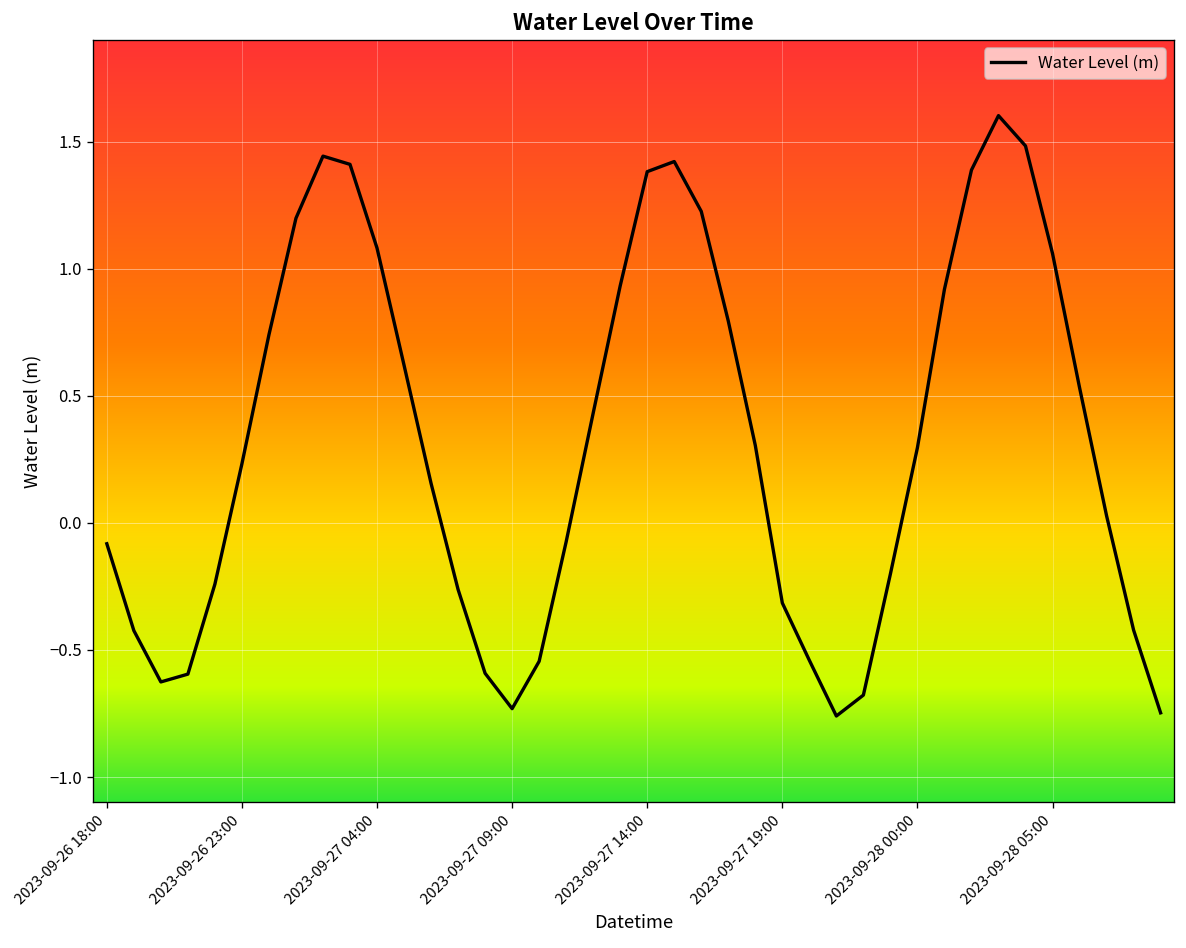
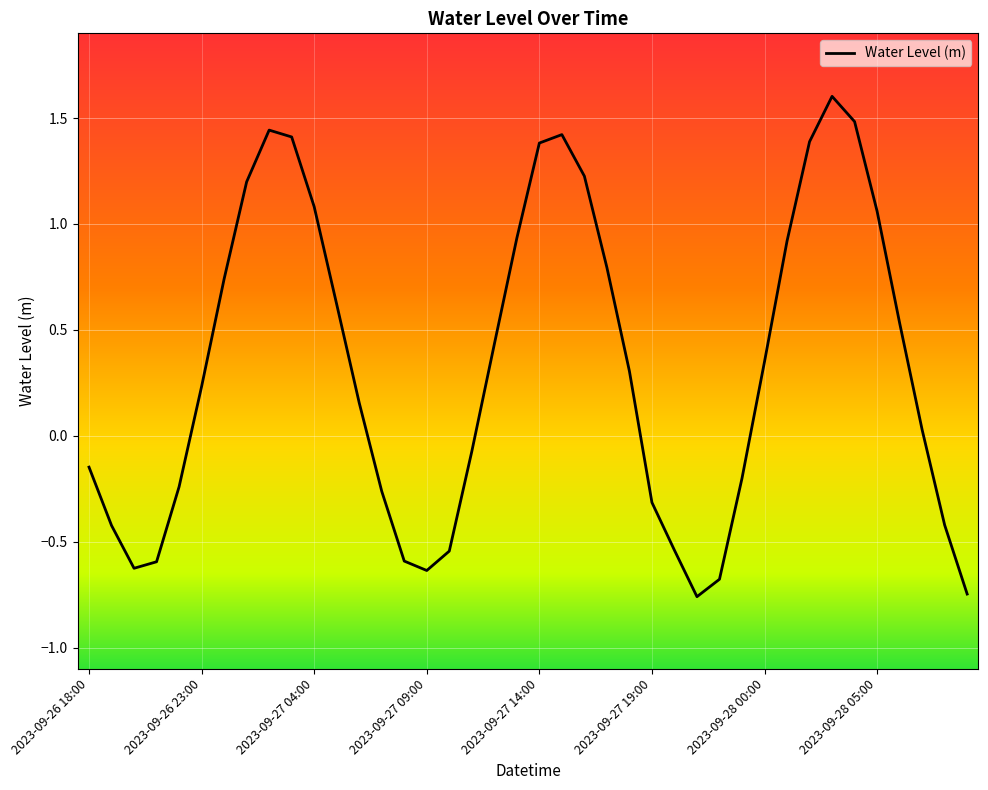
  {
-   "2023-09-26 18:00": -0.08,
+   "2023-09-26 18:00": -0.15,
    "2023-09-26 23:00": 0.23,
    "2023-09-27 04:00": 1.08,
-   "2023-09-27 09:00": -0.73,
+   "2023-09-27 09:00": -0.64,
    "2023-09-27 14:00": 1.38,
    "2023-09-27 19:00": -0.32,
-   "2023-09-28 00:00": 0.30,
+   "2023-09-28 00:00": 0.35,
    "2023-09-28 05:00": 1.06
  }
